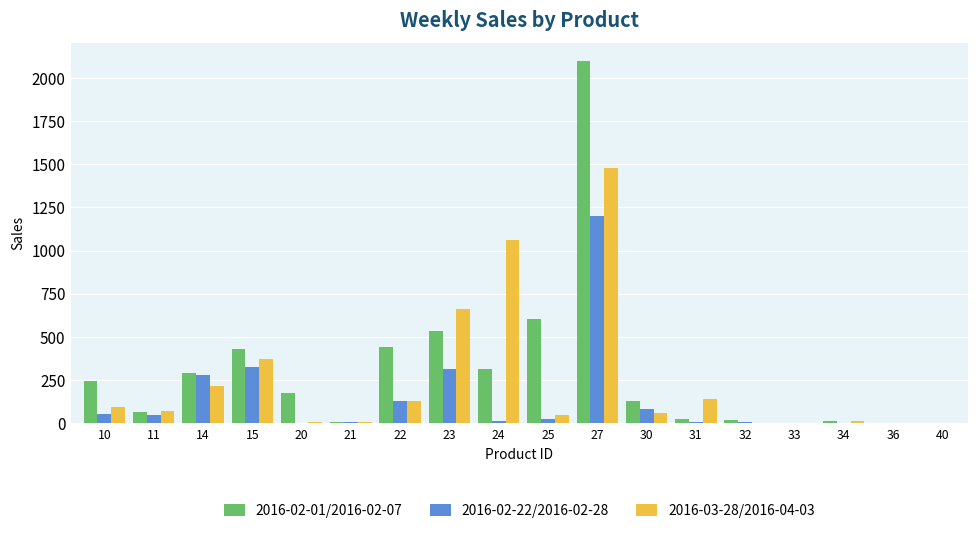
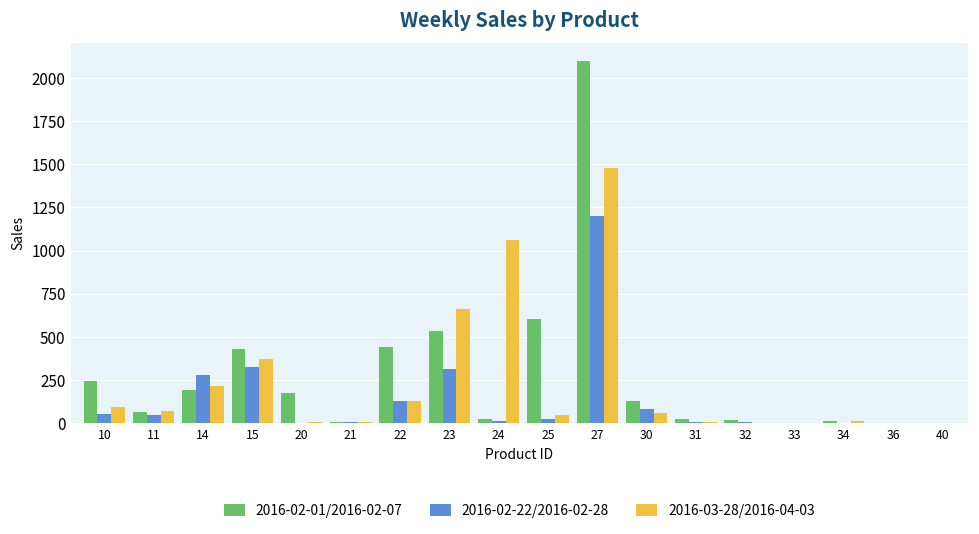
  {
    "2016-02-01/2016-02-07": {
      "10": 250,
      "11": 70,
-     "14": 290,
+     "14": 190,
      "15": 430,
      "20": 180,
      "22": 440,
      "23": 540,
-     "24": 310,
+     "24": 30,
      "25": 600,
      "27": 2100,
      "30": 130,
      "31": 20,
      "32": 20,
      "33": 0
    },
    "2016-02-22/2016-02-28": {
      "10": 60,
      "11": 50,
      "14": 280,
      "15": 330,
      "22": 130,
      "23": 310,
      "25": 20,
      "27": 1200,
      "30": 80,
      "36": 0
    },
    "2016-03-28/2016-04-03": {
      "10": 90,
      "11": 70,
      "14": 210,
      "15": 370,
      "22": 130,
      "23": 660,
      "24": 1060,
      "25": 50,
      "27": 1480,
      "30": 60,
-     "31": 140
+     "31": 10
    }
  }
